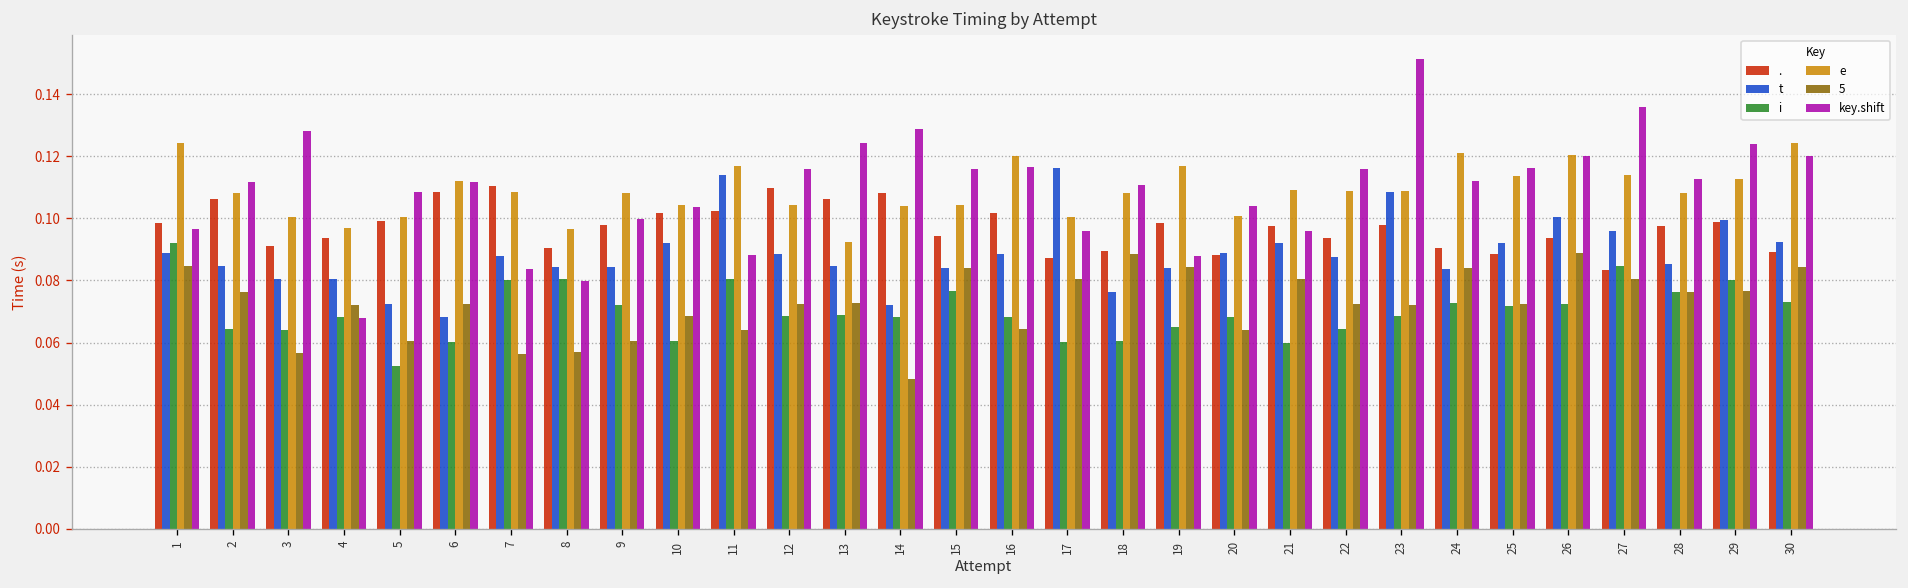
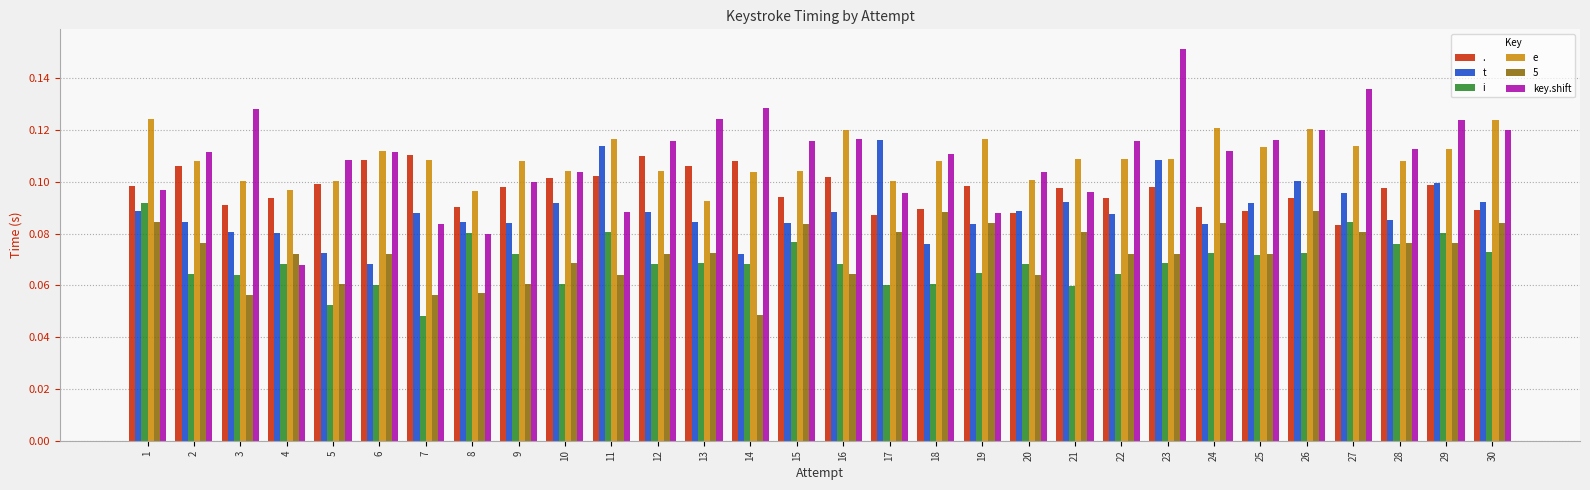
  {
    ".": {
      "1": 0.099,
      "2": 0.106,
      "3": 0.091,
      "4": 0.094,
      "5": 0.099,
      "6": 0.108,
      "7": 0.110,
      "8": 0.090,
      "9": 0.098,
      "10": 0.102,
      "11": 0.102,
      "12": 0.110,
      "13": 0.106,
      "14": 0.108,
      "15": 0.094,
      "16": 0.102,
      "17": 0.087,
      "18": 0.090,
      "19": 0.099,
      "20": 0.088,
      "21": 0.098,
      "22": 0.094,
      "23": 0.098,
      "24": 0.091,
      "25": 0.089,
      "26": 0.094,
      "27": 0.084,
      "28": 0.098,
      "29": 0.099,
      "30": 0.089
    },
    "t": {
      "1": 0.089,
      "2": 0.085,
      "3": 0.081,
      "4": 0.080,
      "5": 0.073,
      "6": 0.068,
      "7": 0.088,
      "8": 0.084,
      "9": 0.084,
      "10": 0.092,
      "11": 0.114,
      "12": 0.088,
      "13": 0.085,
      "14": 0.072,
      "15": 0.084,
      "16": 0.089,
      "17": 0.116,
      "18": 0.076,
      "19": 0.084,
      "20": 0.089,
      "21": 0.092,
      "22": 0.088,
      "23": 0.108,
      "24": 0.084,
      "25": 0.092,
      "26": 0.101,
      "27": 0.096,
      "28": 0.085,
      "29": 0.100,
      "30": 0.092
    },
    "i": {
      "1": 0.092,
      "2": 0.064,
      "3": 0.064,
      "4": 0.068,
      "5": 0.053,
      "6": 0.060,
-     "7": 0.080,
+     "7": 0.048,
      "8": 0.080,
      "9": 0.072,
      "10": 0.060,
      "11": 0.081,
      "12": 0.068,
      "13": 0.069,
      "14": 0.068,
      "15": 0.077,
      "16": 0.068,
      "17": 0.060,
      "18": 0.061,
      "19": 0.065,
      "20": 0.068,
      "21": 0.060,
      "22": 0.064,
      "23": 0.069,
      "24": 0.073,
      "25": 0.072,
      "26": 0.072,
      "27": 0.085,
      "28": 0.076,
      "29": 0.080,
      "30": 0.073
    },
    "e": {
      "1": 0.124,
      "2": 0.108,
      "3": 0.100,
      "4": 0.097,
      "5": 0.101,
      "6": 0.112,
      "7": 0.109,
      "8": 0.097,
      "9": 0.108,
      "10": 0.104,
      "11": 0.117,
      "12": 0.104,
      "13": 0.093,
      "14": 0.104,
      "15": 0.104,
      "16": 0.120,
      "17": 0.101,
      "18": 0.108,
      "19": 0.117,
      "20": 0.101,
      "21": 0.109,
      "22": 0.109,
      "23": 0.109,
      "24": 0.121,
      "25": 0.114,
      "26": 0.120,
      "27": 0.114,
      "28": 0.108,
      "29": 0.113,
      "30": 0.124
    },
    "5": {
      "1": 0.085,
      "2": 0.076,
      "3": 0.057,
      "4": 0.072,
      "5": 0.061,
      "6": 0.072,
      "7": 0.056,
      "8": 0.057,
      "9": 0.061,
      "10": 0.069,
      "11": 0.064,
      "12": 0.072,
      "13": 0.073,
      "14": 0.048,
      "15": 0.084,
      "16": 0.065,
      "17": 0.081,
      "18": 0.089,
      "19": 0.084,
      "20": 0.064,
      "21": 0.081,
      "22": 0.072,
      "23": 0.072,
      "24": 0.084,
      "25": 0.072,
      "26": 0.089,
      "27": 0.081,
      "28": 0.076,
      "29": 0.077,
      "30": 0.084
    },
    "key.shift": {
      "1": 0.097,
      "2": 0.112,
      "3": 0.128,
      "4": 0.068,
      "5": 0.108,
      "6": 0.112,
      "7": 0.084,
      "8": 0.080,
      "9": 0.100,
      "10": 0.104,
      "11": 0.088,
      "12": 0.116,
      "13": 0.124,
      "14": 0.129,
      "15": 0.116,
      "16": 0.117,
      "17": 0.096,
      "18": 0.111,
      "19": 0.088,
      "20": 0.104,
      "21": 0.096,
      "22": 0.116,
      "23": 0.151,
      "24": 0.112,
      "25": 0.116,
      "26": 0.120,
      "27": 0.136,
      "28": 0.113,
      "29": 0.124,
      "30": 0.120
    }
  }
